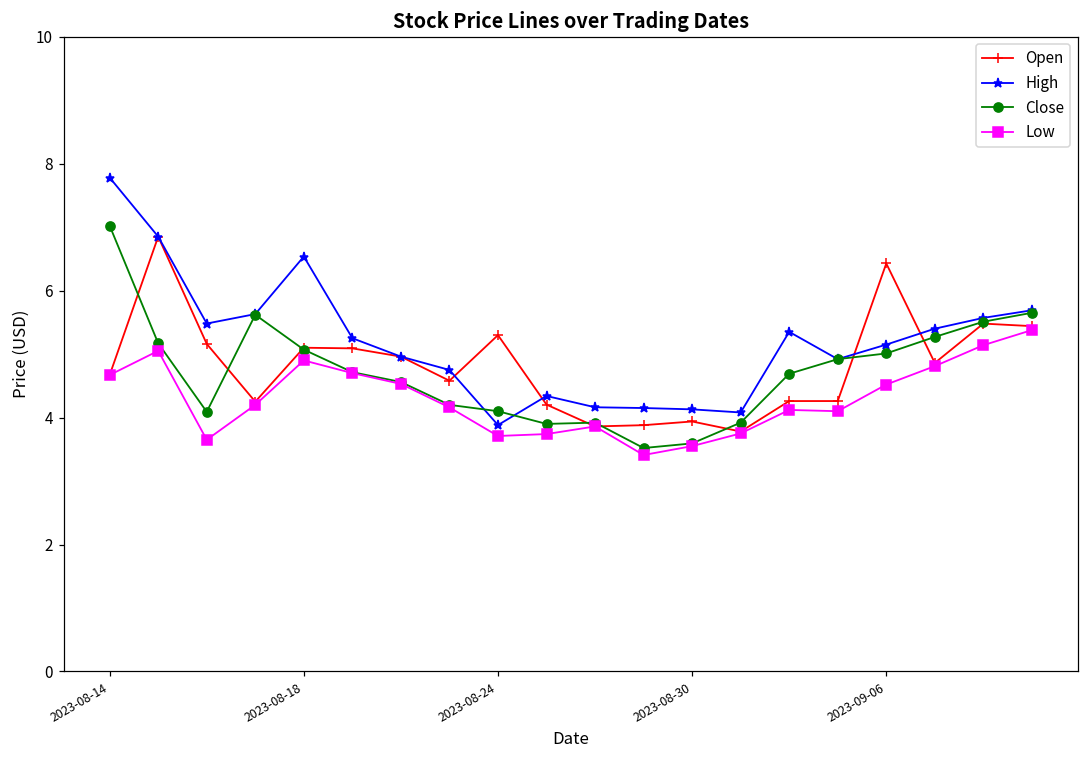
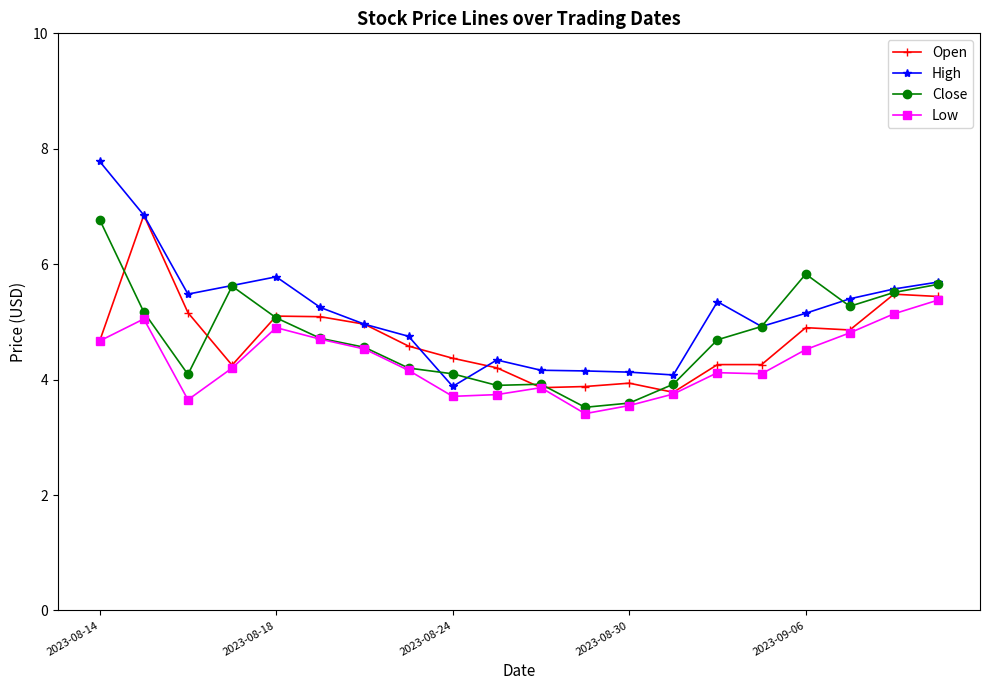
  {
    "Open": {
-     "2023-08-24": 5.3,
+     "2023-08-24": 4.4,
      "2023-08-30": 3.9,
-     "2023-09-06": 6.4
+     "2023-09-06": 4.9
    },
    "High": {
      "2023-08-14": 7.8,
-     "2023-08-18": 6.5,
+     "2023-08-18": 5.8,
      "2023-08-24": 3.9,
      "2023-08-30": 4.1,
      "2023-09-06": 5.1
    },
    "Close": {
-     "2023-08-14": 7.0,
+     "2023-08-14": 6.8,
      "2023-08-24": 4.1,
-     "2023-09-06": 5.0
+     "2023-09-06": 5.8
    },
    "Low": {
      "2023-08-18": 4.9,
      "2023-08-24": 3.7,
      "2023-09-06": 4.5
    }
  }
